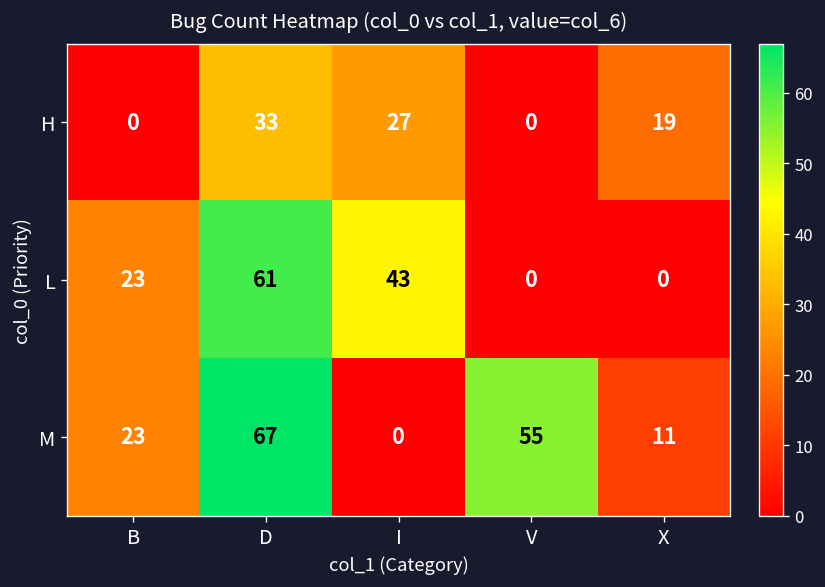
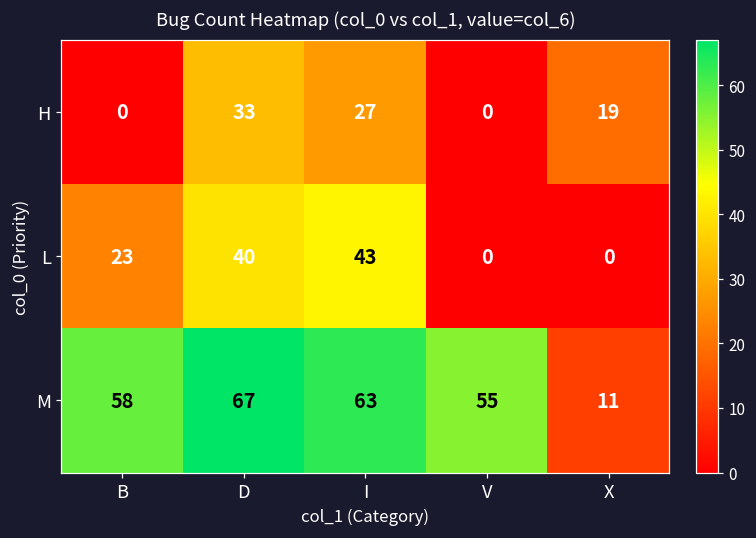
  {
    "H": {
      "B": 0,
      "D": 33,
      "I": 27,
      "V": 0,
      "X": 19
    },
    "L": {
      "B": 23,
-     "D": 61,
+     "D": 40,
      "I": 43,
      "V": 0,
      "X": 0
    },
    "M": {
-     "B": 23,
+     "B": 58,
      "D": 67,
-     "I": 0,
+     "I": 63,
      "V": 55,
      "X": 11
    }
  }
